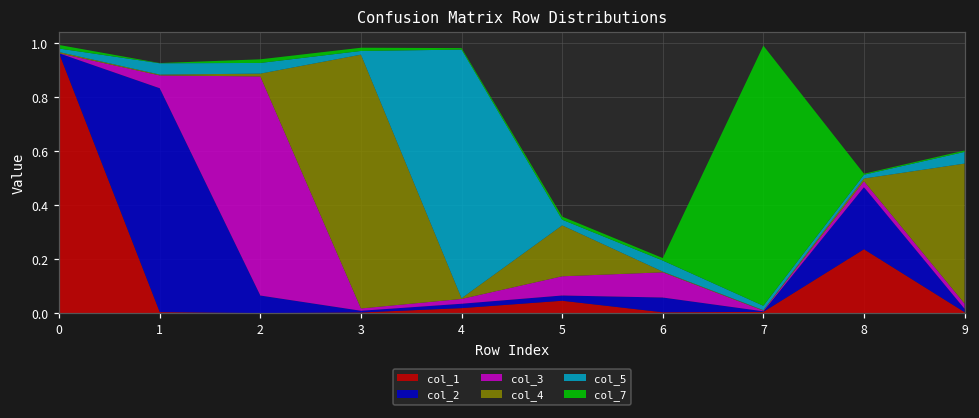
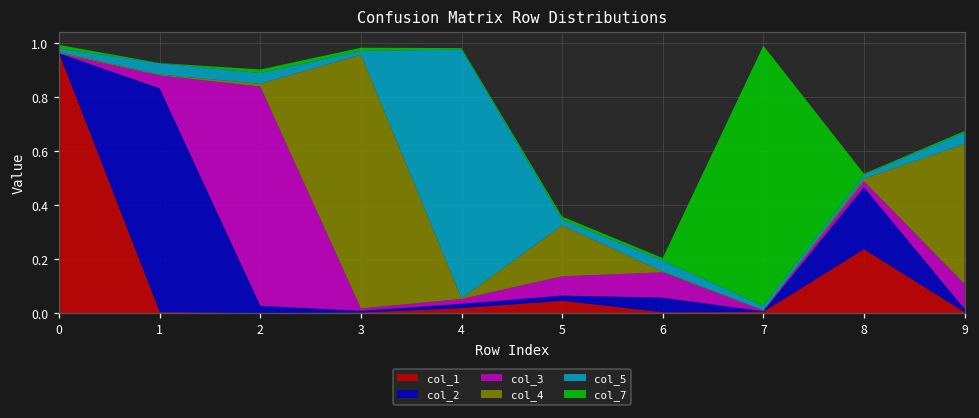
  {
    "col_1": {
      "2": 0.00,
      "4": 0.02,
      "5": 0.05,
      "8": 0.24
    },
    "col_2": {
      "1": 0.83,
-     "2": 0.06,
+     "2": 0.03,
      "4": 0.02,
      "5": 0.02,
      "6": 0.05,
      "8": 0.23,
      "9": 0.01
    },
    "col_3": {
      "5": 0.07,
-     "9": 0.02
+     "9": 0.09
    },
    "col_4": {
      "3": 0.94,
      "5": 0.19,
      "9": 0.52
    },
    "col_5": {
      "0": 0.01,
      "2": 0.04,
      "3": 0.01,
      "5": 0.02,
      "7": 0.02
    },
    "col_7": {
      "0": 0.01,
      "2": 0.01,
      "3": 0.01,
      "5": 0.01,
      "7": 0.96
    }
  }
